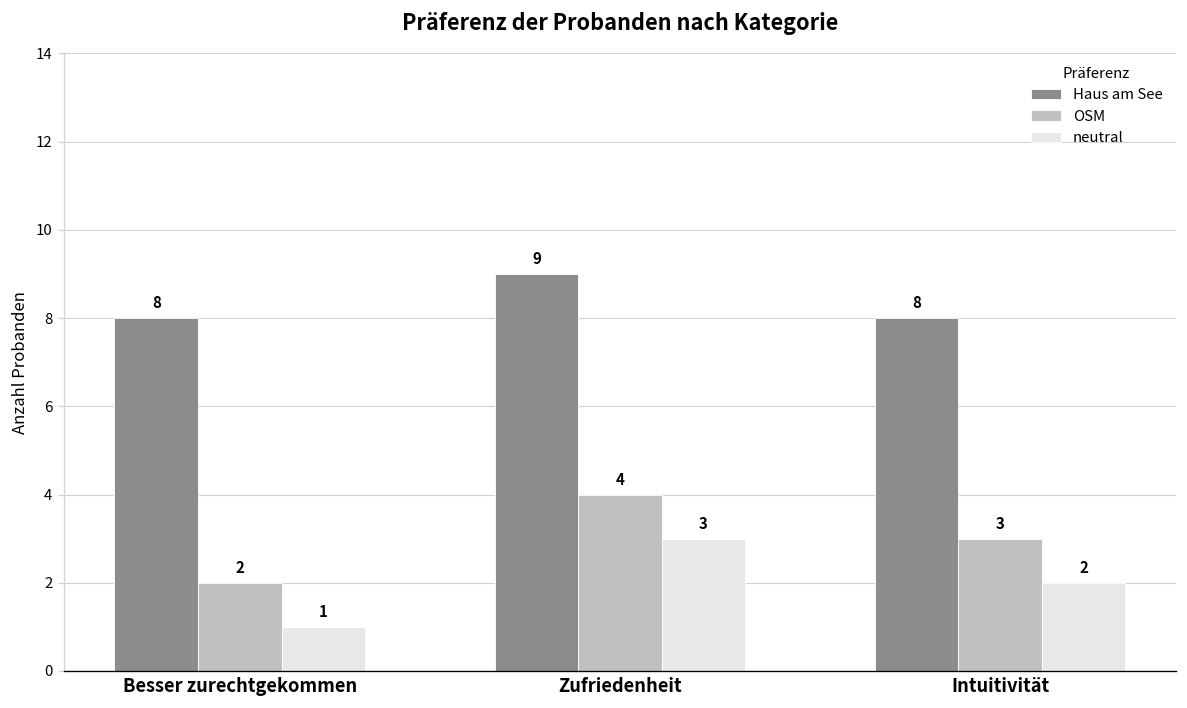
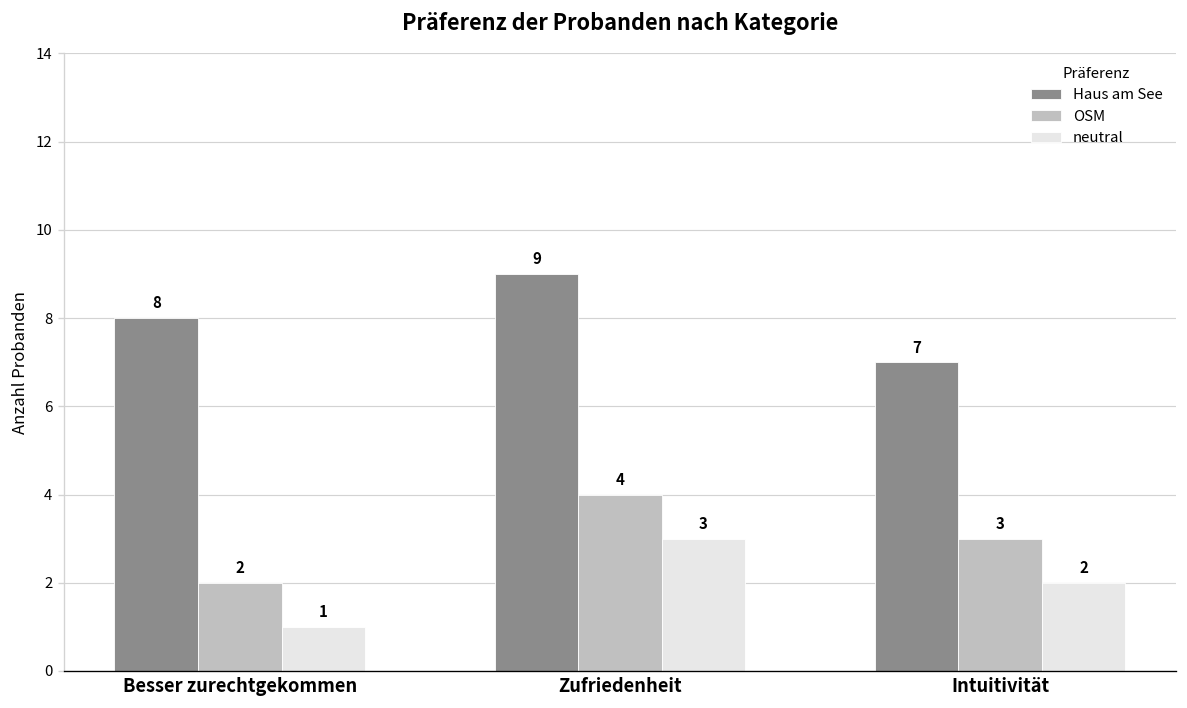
  {
    "Haus am See": {
      "Besser zurechtgekommen": 8,
      "Zufriedenheit": 9,
-     "Intuitivität": 8
+     "Intuitivität": 7
    },
    "OSM": {
      "Besser zurechtgekommen": 2,
      "Zufriedenheit": 4,
      "Intuitivität": 3
    },
    "neutral": {
      "Besser zurechtgekommen": 1,
      "Zufriedenheit": 3,
      "Intuitivität": 2
    }
  }
